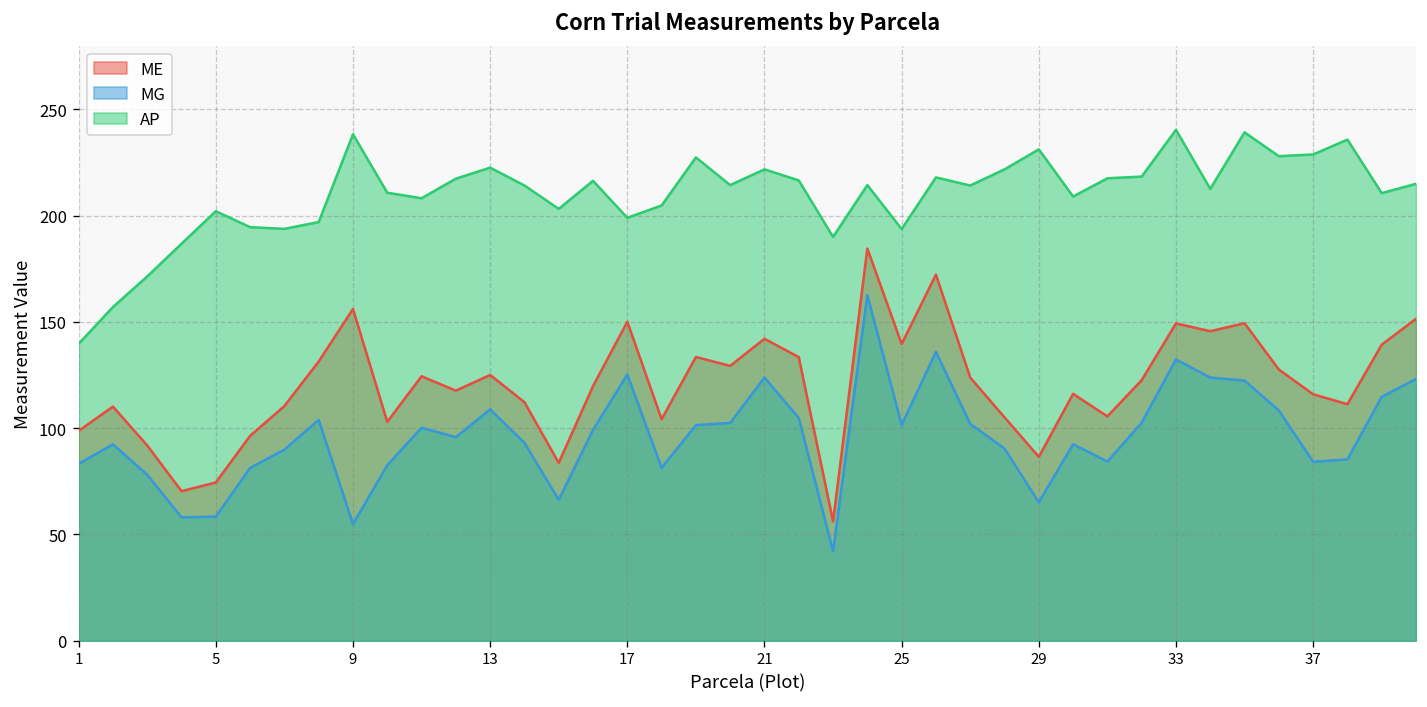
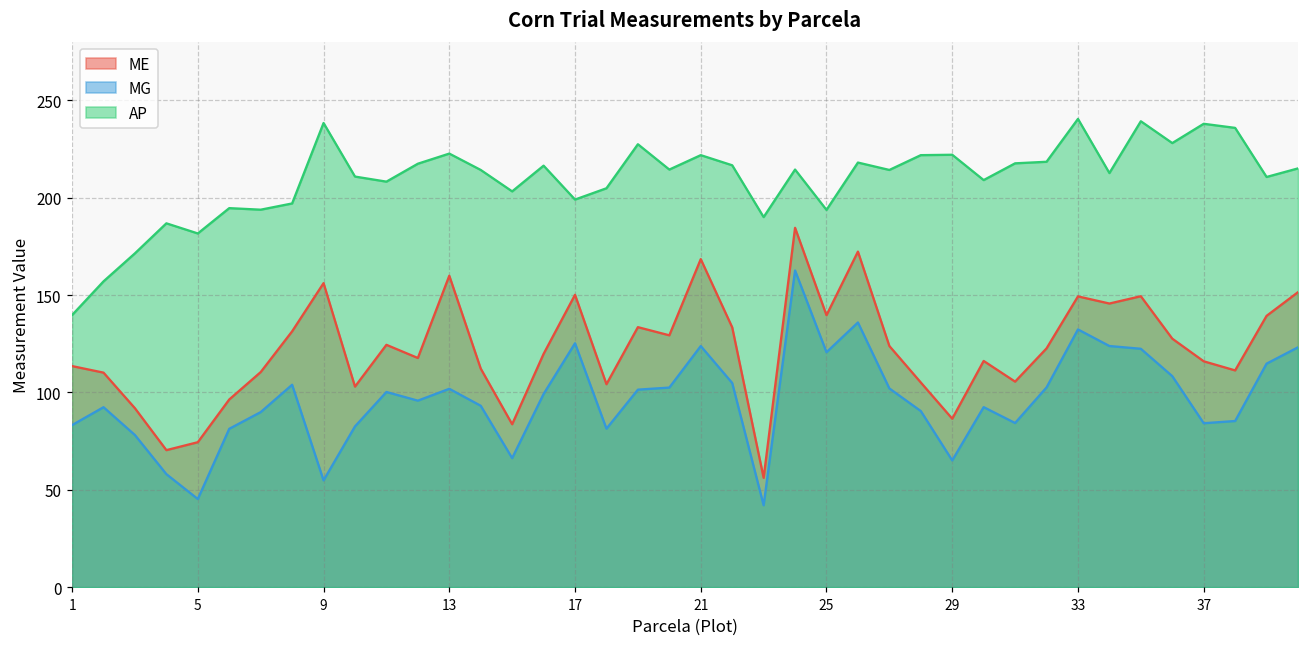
  {
    "ME": {
-     "1": 99,
+     "1": 114,
      "5": 74,
      "9": 156,
-     "13": 125,
+     "13": 160,
      "17": 150,
-     "21": 142,
+     "21": 168,
      "25": 140,
      "29": 86,
      "33": 149,
      "37": 116
    },
    "MG": {
      "1": 83,
-     "5": 58,
+     "5": 45,
      "9": 55,
-     "13": 109,
+     "13": 102,
      "17": 125,
      "21": 124,
-     "25": 102,
+     "25": 121,
      "29": 65,
      "33": 132,
      "37": 84
    },
    "AP": {
      "1": 140,
-     "5": 202,
+     "5": 182,
      "9": 238,
      "13": 223,
      "17": 199,
      "21": 222,
      "25": 194,
-     "29": 231,
+     "29": 222,
      "33": 240,
-     "37": 229
+     "37": 238
    }
  }
